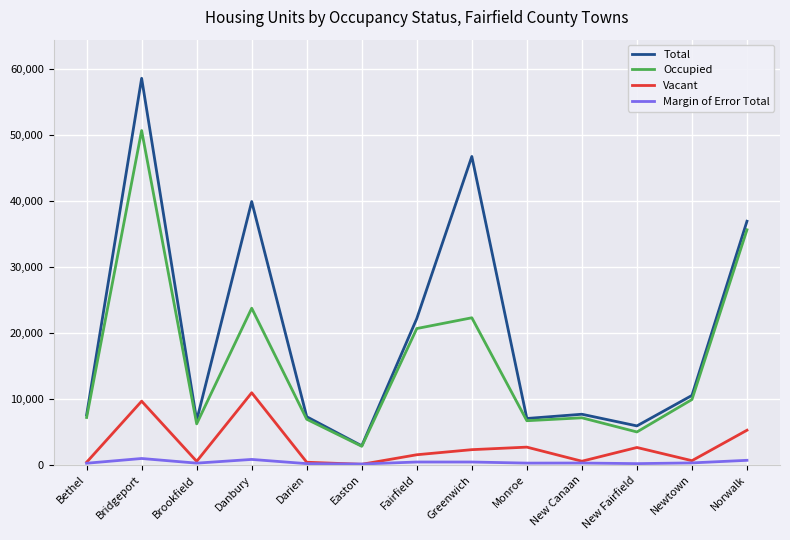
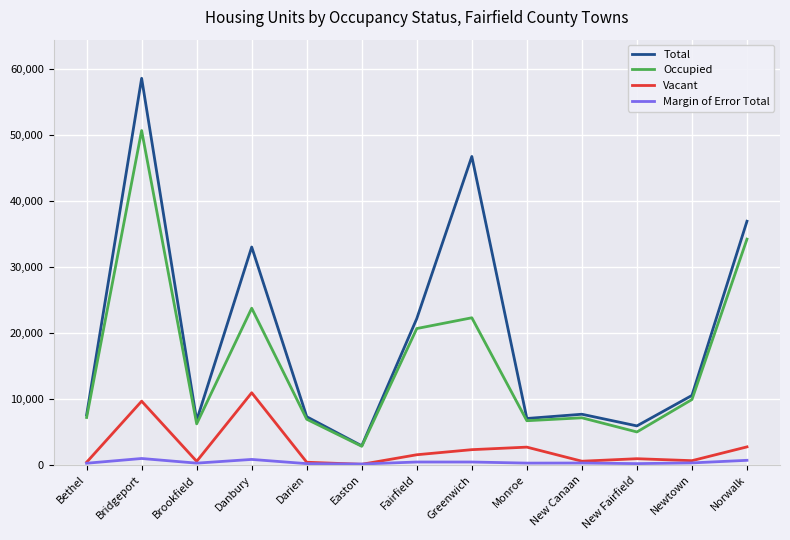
  {
    "Total": {
      "Bridgeport": "59,000",
      "Brookfield": "7,000",
-     "Danbury": "40,000",
+     "Danbury": "33,000",
      "Darien": "7,000",
      "Fairfield": "22,000",
      "Greenwich": "47,000",
      "New Canaan": "8,000",
      "New Fairfield": "6,000",
      "Newtown": "11,000",
      "Norwalk": "37,000"
    },
    "Occupied": {
      "Bridgeport": "51,000",
      "Brookfield": "6,000",
      "Danbury": "24,000",
      "Darien": "7,000",
      "Fairfield": "21,000",
      "Greenwich": "22,000",
      "New Canaan": "7,000",
      "New Fairfield": "5,000",
      "Newtown": "10,000",
-     "Norwalk": "36,000"
+     "Norwalk": "34,000"
    },
    "Vacant": {
      "Bridgeport": "10,000",
      "Danbury": "11,000",
      "Fairfield": "2,000",
      "Greenwich": "2,000",
      "Monroe": "3,000",
-     "New Fairfield": "3,000",
-     "Norwalk": "5,000"
+     "New Fairfield": "1,000",
+     "Norwalk": "3,000"
    },
    "Margin of Error Total": {
      "Bridgeport": "1,000",
      "Danbury": "1,000",
      "Fairfield": "0",
      "Greenwich": "0",
      "Monroe": "0",
      "New Fairfield": "0",
      "Norwalk": "1,000"
    }
  }
